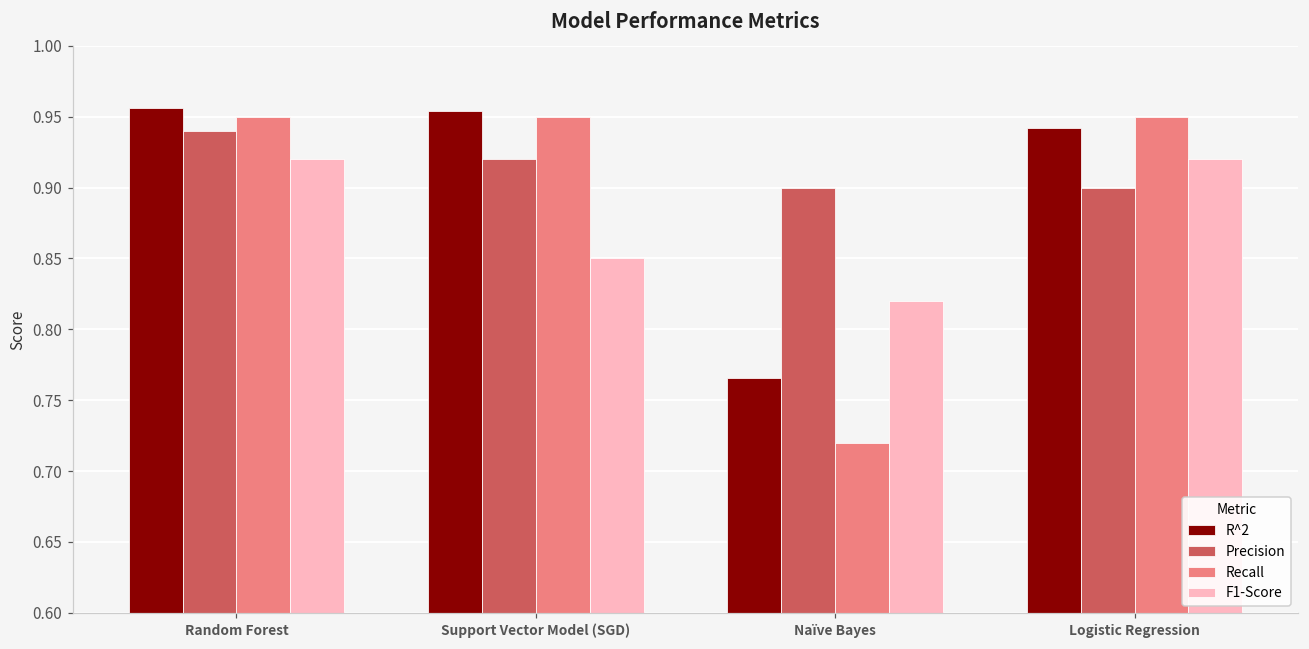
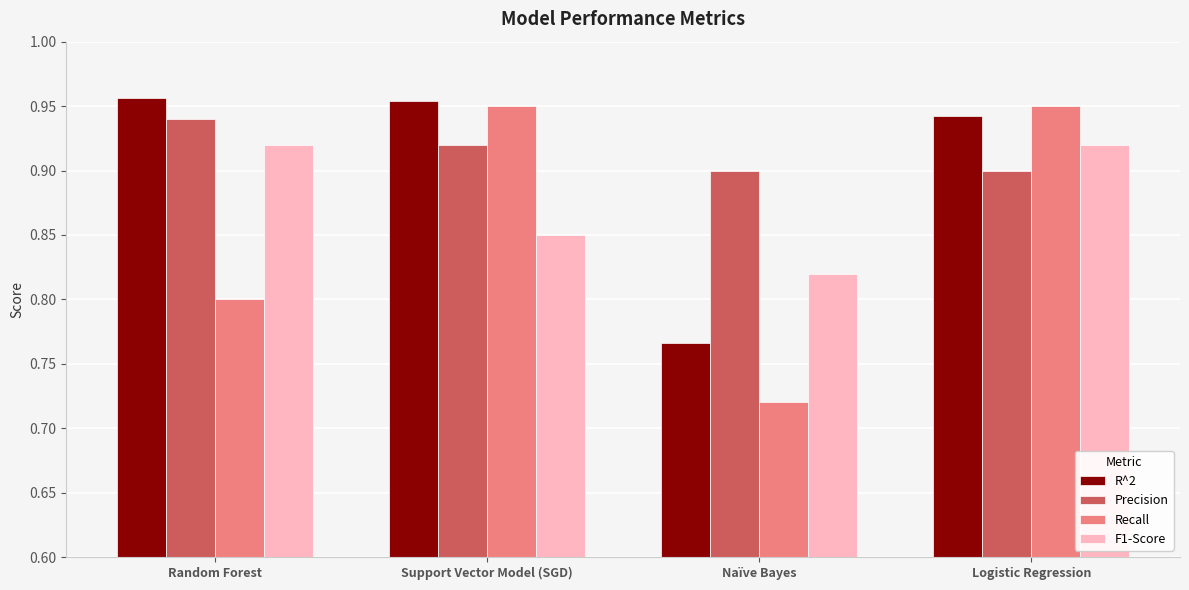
  {
    "R^2": {
      "Random Forest": 0.956,
      "Support Vector Model (SGD)": 0.954,
      "Naïve Bayes": 0.766,
      "Logistic Regression": 0.942
    },
    "Precision": {
      "Random Forest": 0.94,
      "Support Vector Model (SGD)": 0.92,
      "Naïve Bayes": 0.90,
      "Logistic Regression": 0.90
    },
    "Recall": {
-     "Random Forest": 0.95,
+     "Random Forest": 0.80,
      "Support Vector Model (SGD)": 0.95,
      "Naïve Bayes": 0.72,
      "Logistic Regression": 0.95
    },
    "F1-Score": {
      "Random Forest": 0.92,
      "Support Vector Model (SGD)": 0.85,
      "Naïve Bayes": 0.82,
      "Logistic Regression": 0.92
    }
  }
